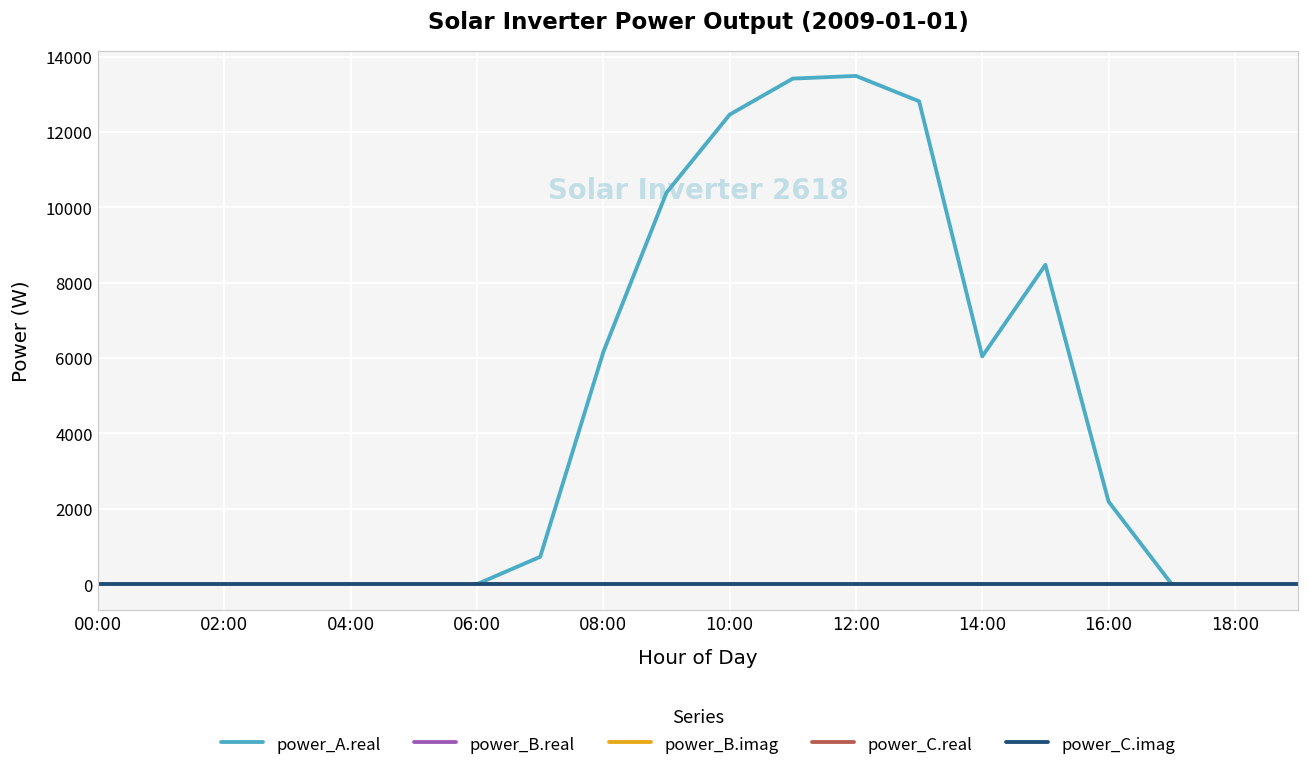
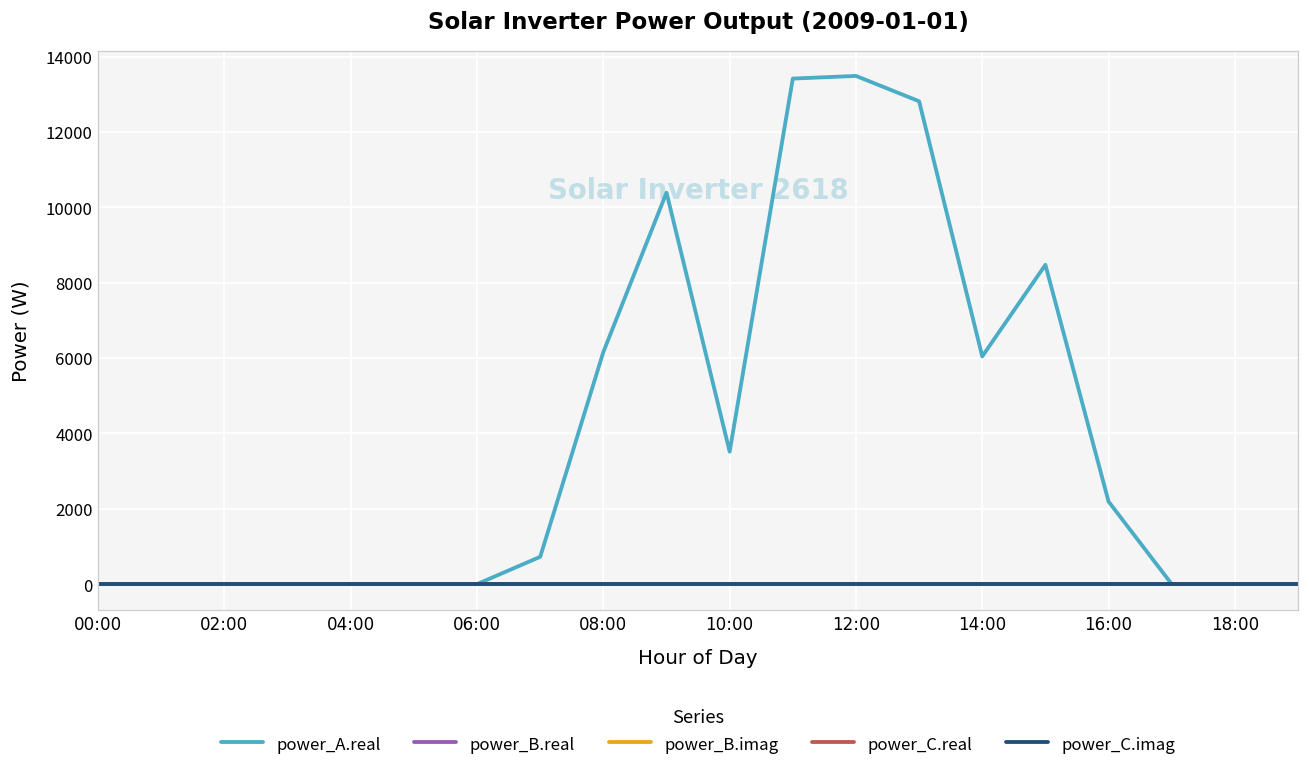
  {
    "power_A.real": {
      "08:00": 6200,
-     "10:00": 12500,
+     "10:00": 3500,
      "12:00": 13500,
      "14:00": 6000,
      "16:00": 2200
    },
    "power_C.imag": {
      "08:00": 0,
      "10:00": 0,
      "12:00": 0,
      "14:00": 0,
      "16:00": 0
    }
  }
